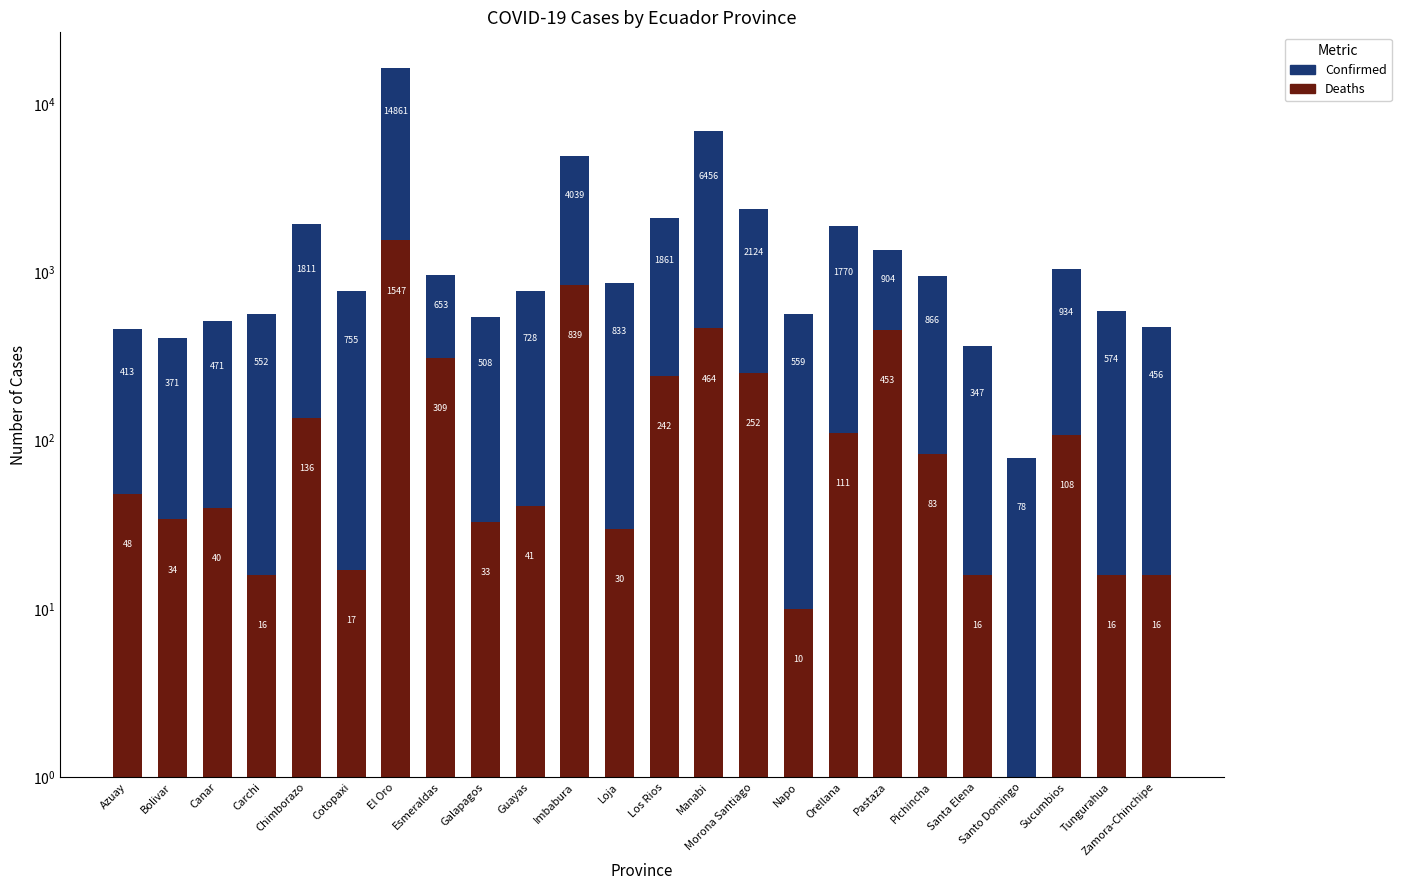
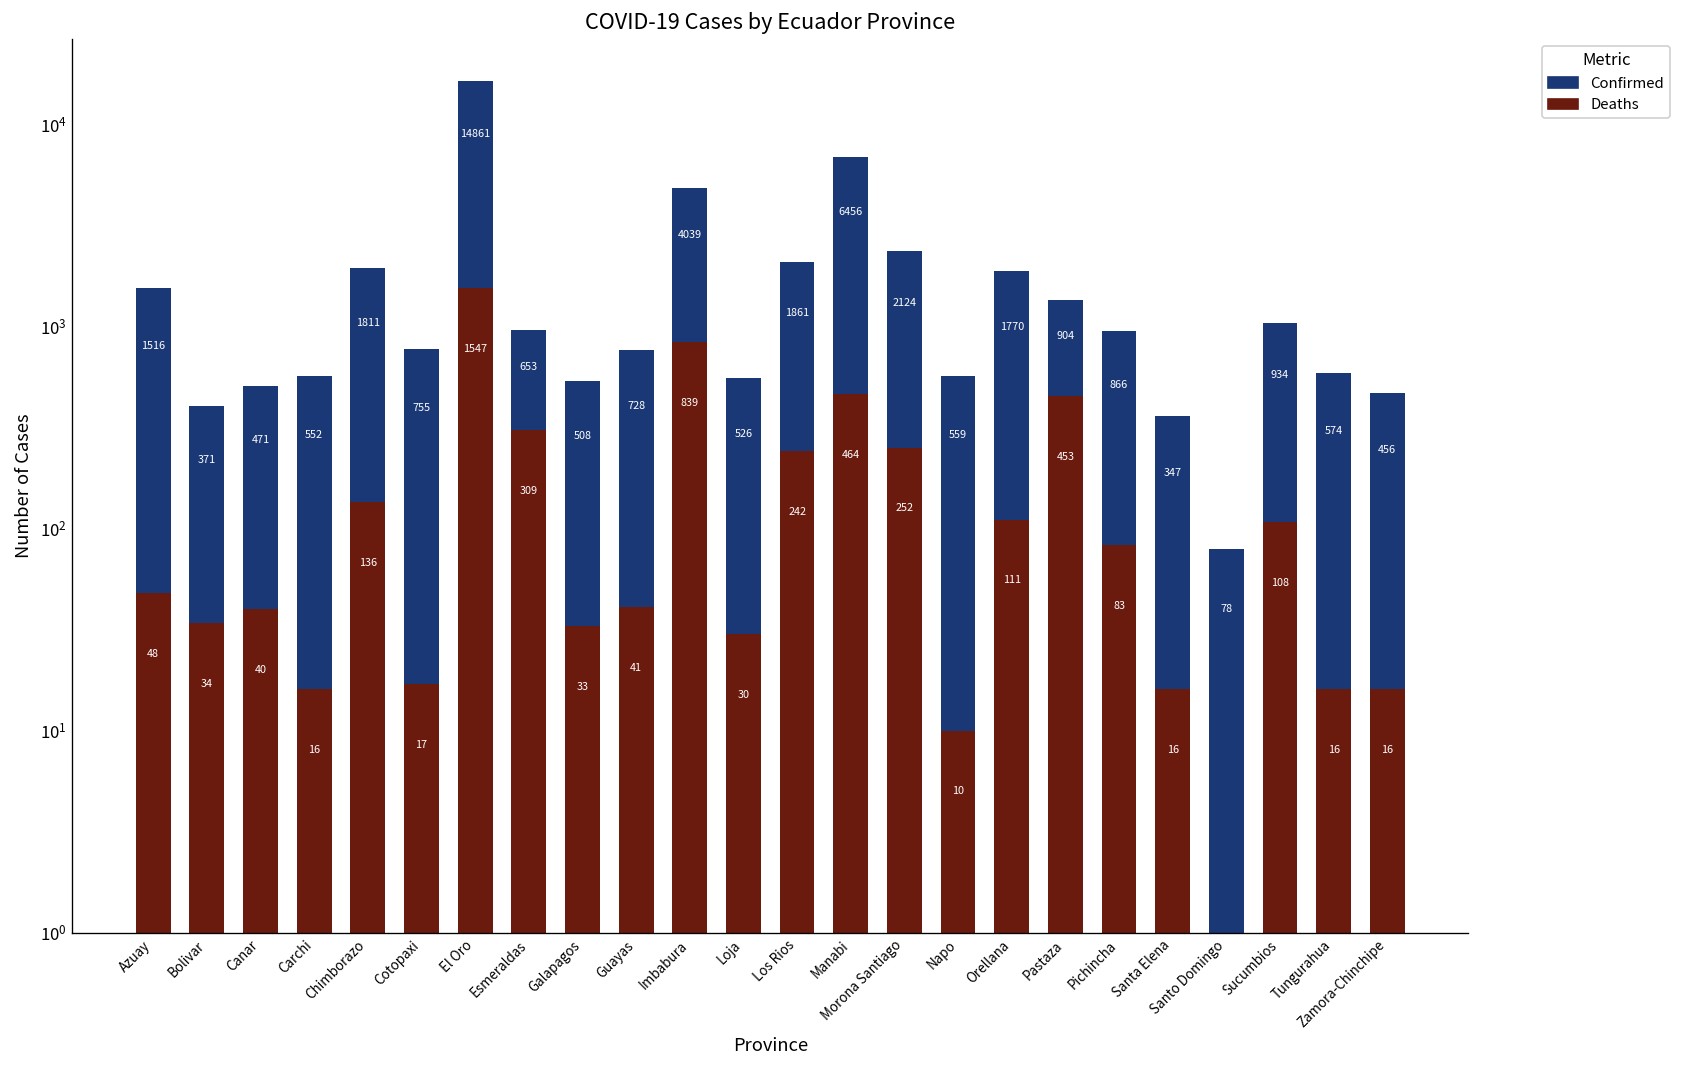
  {
    "Deaths": {
      "Azuay": 48,
      "Bolivar": 34,
      "Canar": 40,
      "Carchi": 16,
      "Chimborazo": 136,
      "Cotopaxi": 17,
      "El Oro": 1547,
      "Esmeraldas": 309,
      "Galapagos": 33,
      "Guayas": 41,
      "Imbabura": 839,
      "Loja": 30,
      "Los Rios": 242,
      "Manabi": 464,
      "Morona Santiago": 252,
      "Napo": 10,
      "Orellana": 111,
      "Pastaza": 453,
      "Pichincha": 83,
      "Santa Elena": 16,
      "Sucumbios": 108,
      "Tungurahua": 16,
      "Zamora-Chinchipe": 16
    },
    "Confirmed": {
-     "Azuay": 413,
+     "Azuay": 1516,
      "Bolivar": 371,
      "Canar": 471,
      "Carchi": 552,
      "Chimborazo": 1811,
      "Cotopaxi": 755,
      "El Oro": 14861,
      "Esmeraldas": 653,
      "Galapagos": 508,
      "Guayas": 728,
      "Imbabura": 4039,
-     "Loja": 833,
+     "Loja": 526,
      "Los Rios": 1861,
      "Manabi": 6456,
      "Morona Santiago": 2124,
      "Napo": 559,
      "Orellana": 1770,
      "Pastaza": 904,
      "Pichincha": 866,
      "Santa Elena": 347,
      "Santo Domingo": 78,
      "Sucumbios": 934,
      "Tungurahua": 574,
      "Zamora-Chinchipe": 456
    }
  }
